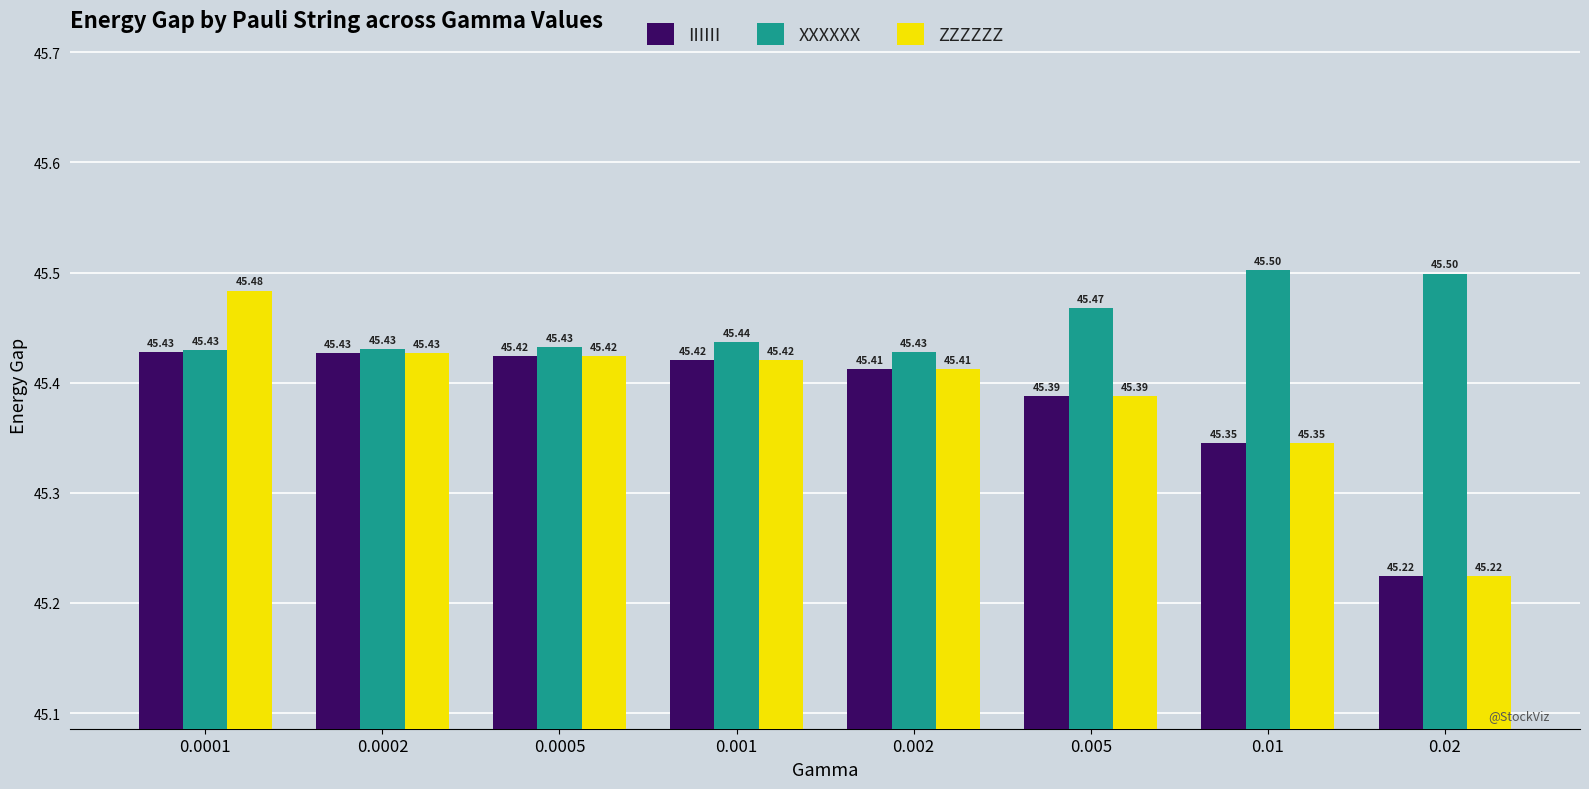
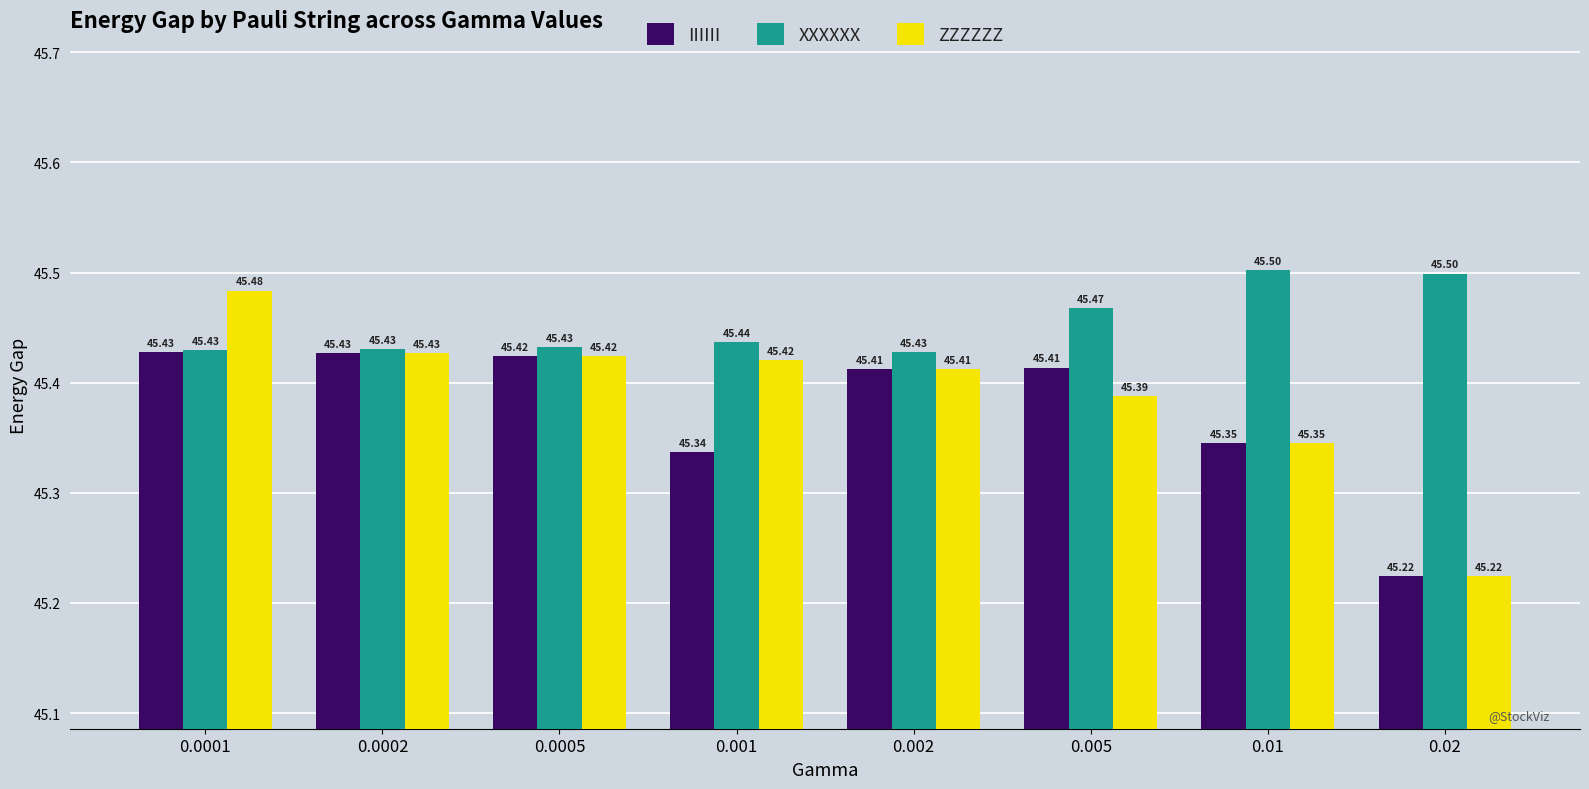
  {
    "IIIIII": {
      "0.0001": 45.43,
      "0.0002": 45.43,
      "0.0005": 45.42,
-     "0.001": 45.42,
+     "0.001": 45.34,
      "0.002": 45.41,
-     "0.005": 45.39,
+     "0.005": 45.41,
      "0.01": 45.35,
      "0.02": 45.22
    },
    "XXXXXX": {
      "0.0001": 45.43,
      "0.0002": 45.43,
      "0.0005": 45.43,
      "0.001": 45.44,
      "0.002": 45.43,
      "0.005": 45.47,
      "0.01": 45.50,
      "0.02": 45.50
    },
    "ZZZZZZ": {
      "0.0001": 45.48,
      "0.0002": 45.43,
      "0.0005": 45.42,
      "0.001": 45.42,
      "0.002": 45.41,
      "0.005": 45.39,
      "0.01": 45.35,
      "0.02": 45.22
    }
  }
